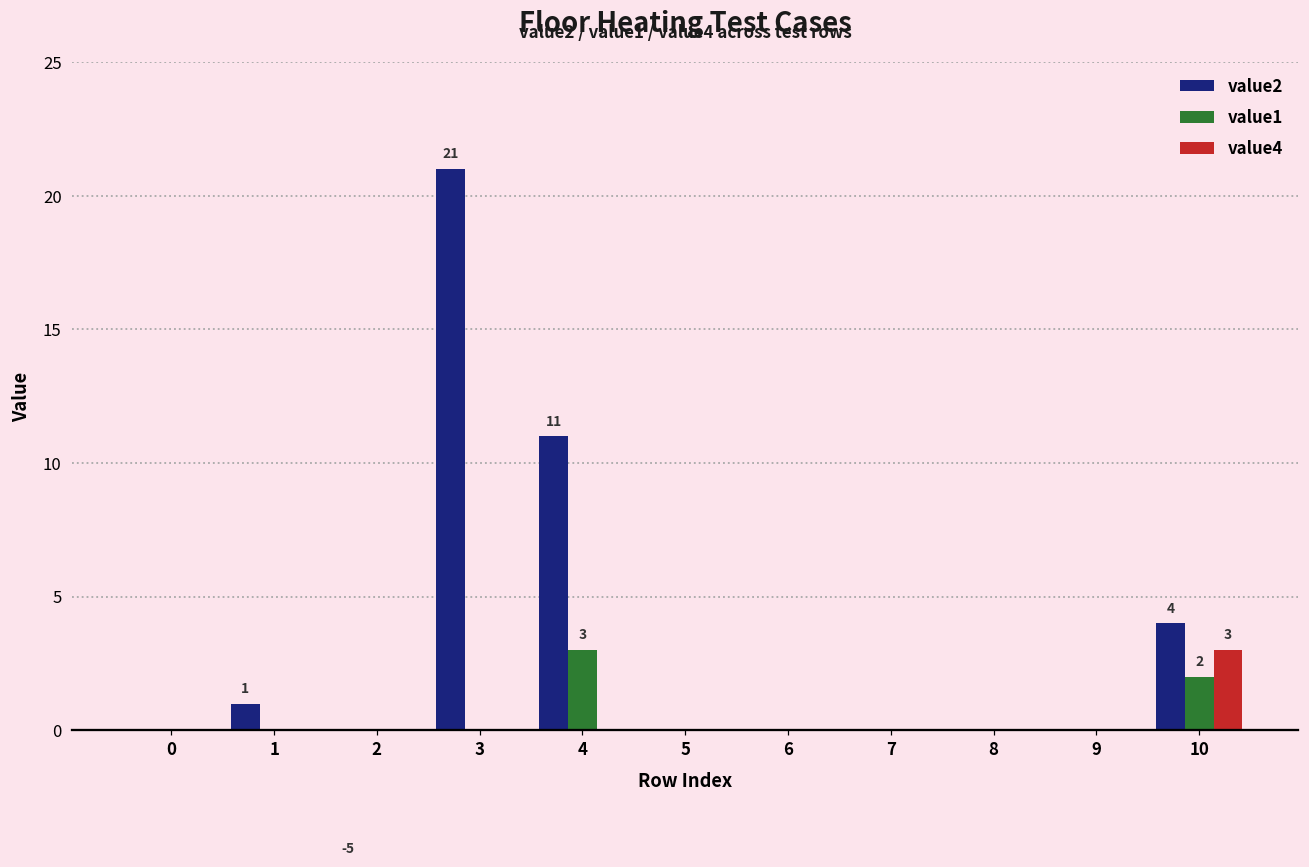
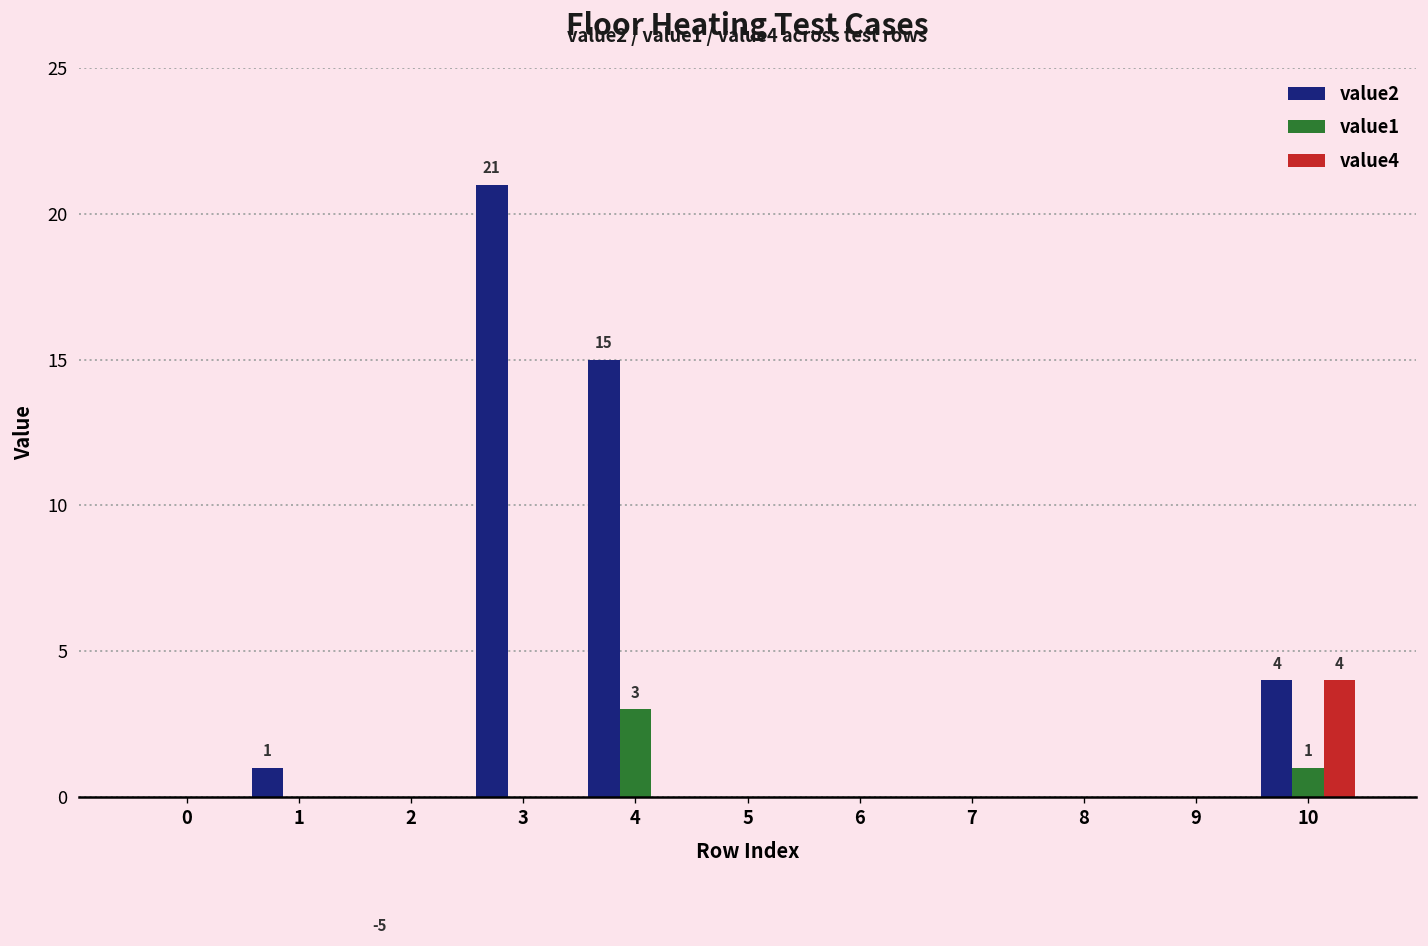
  {
    "value2": {
      "1": 1,
      "3": 21,
-     "4": 11,
+     "4": 15,
      "10": 4
    },
    "value1": {
      "4": 3,
-     "10": 2
+     "10": 1
    },
    "value4": {
-     "10": 3
+     "10": 4
    }
  }
